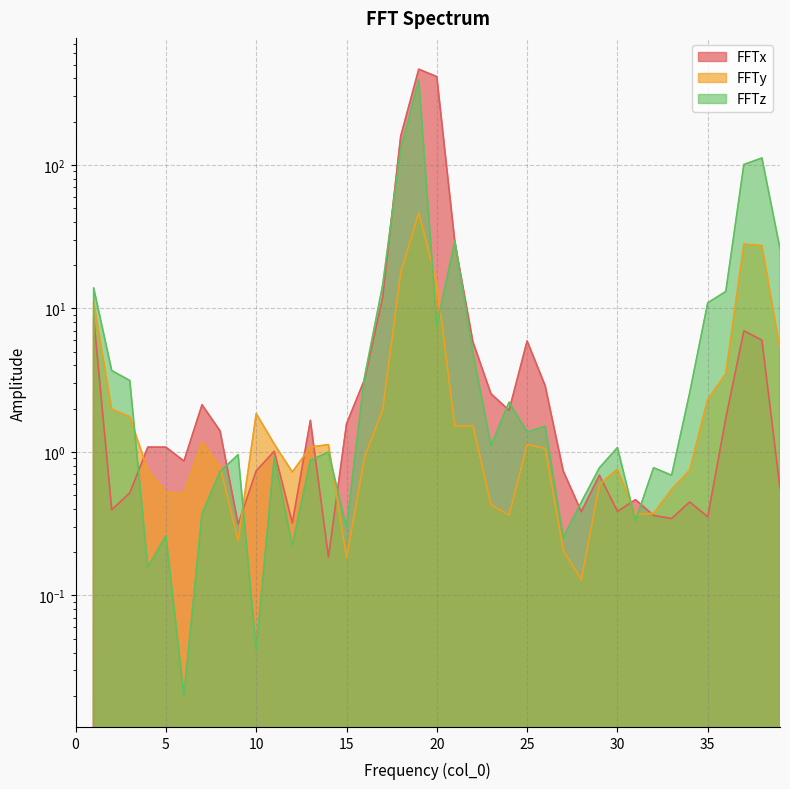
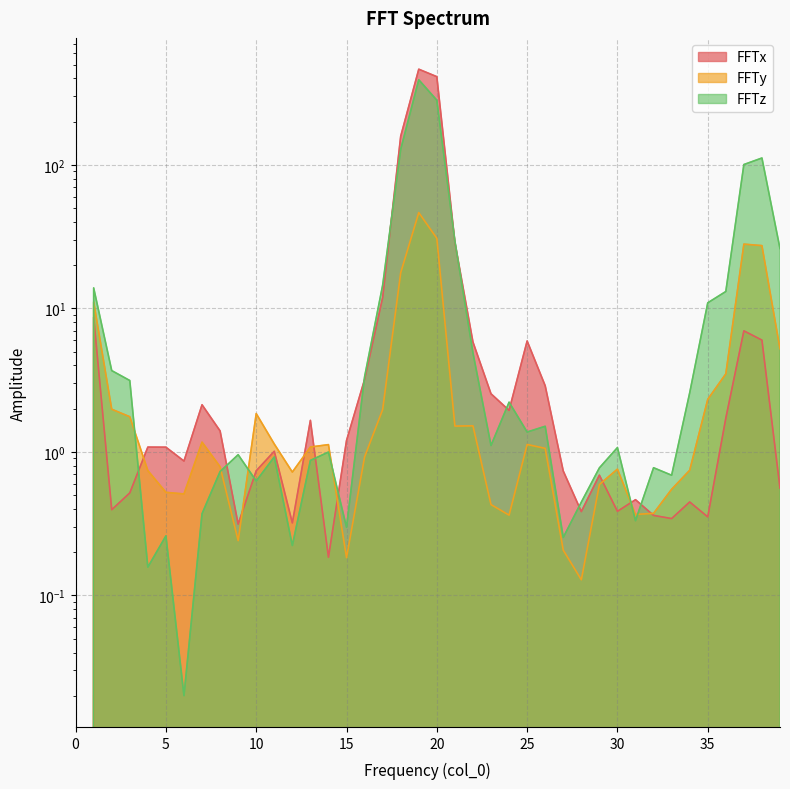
  {
    "FFTx": {
      "5": 1.1,
      "10": 0.7,
-     "15": 1.6,
+     "15": 1.2,
      "20": 410,
      "25": 5.9,
      "30": 0.4,
      "35": 0.35
    },
    "FFTy": {
      "5": 0.52,
      "10": 1.8,
      "15": 0.18,
-     "20": 15,
+     "20": 31,
      "25": 1.1,
      "30": 0.8,
      "35": 2.3
    },
    "FFTz": {
      "5": 0.26,
-     "10": 0.042,
+     "10": 0.6,
      "15": 0.30,
-     "20": 8,
+     "20": 280,
      "25": 1.4,
      "30": 1.1,
      "35": 11
    }
  }
